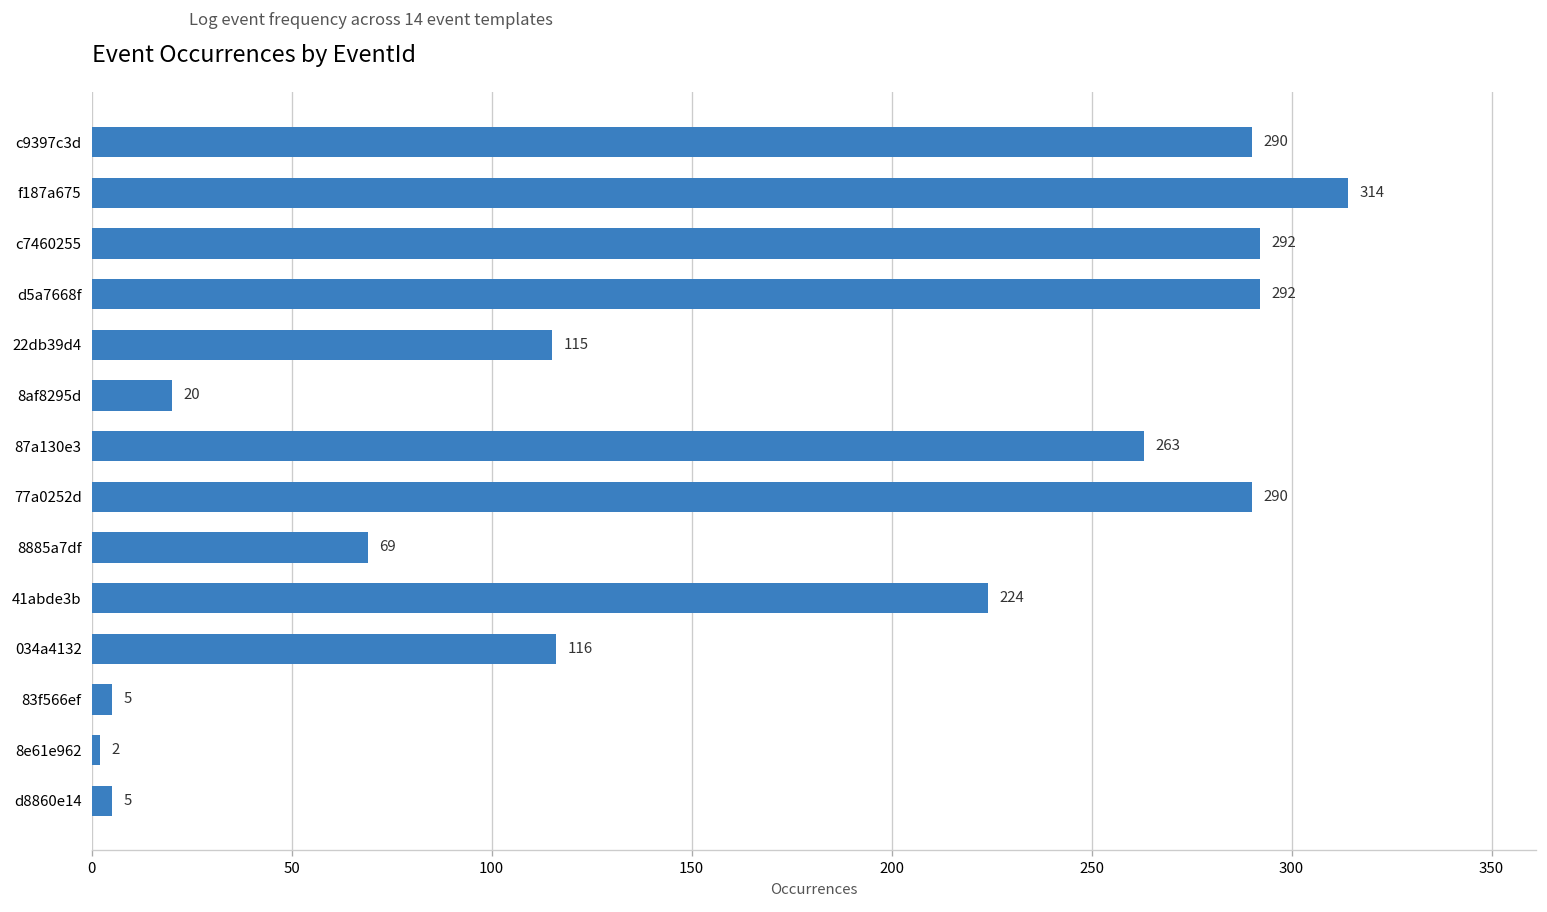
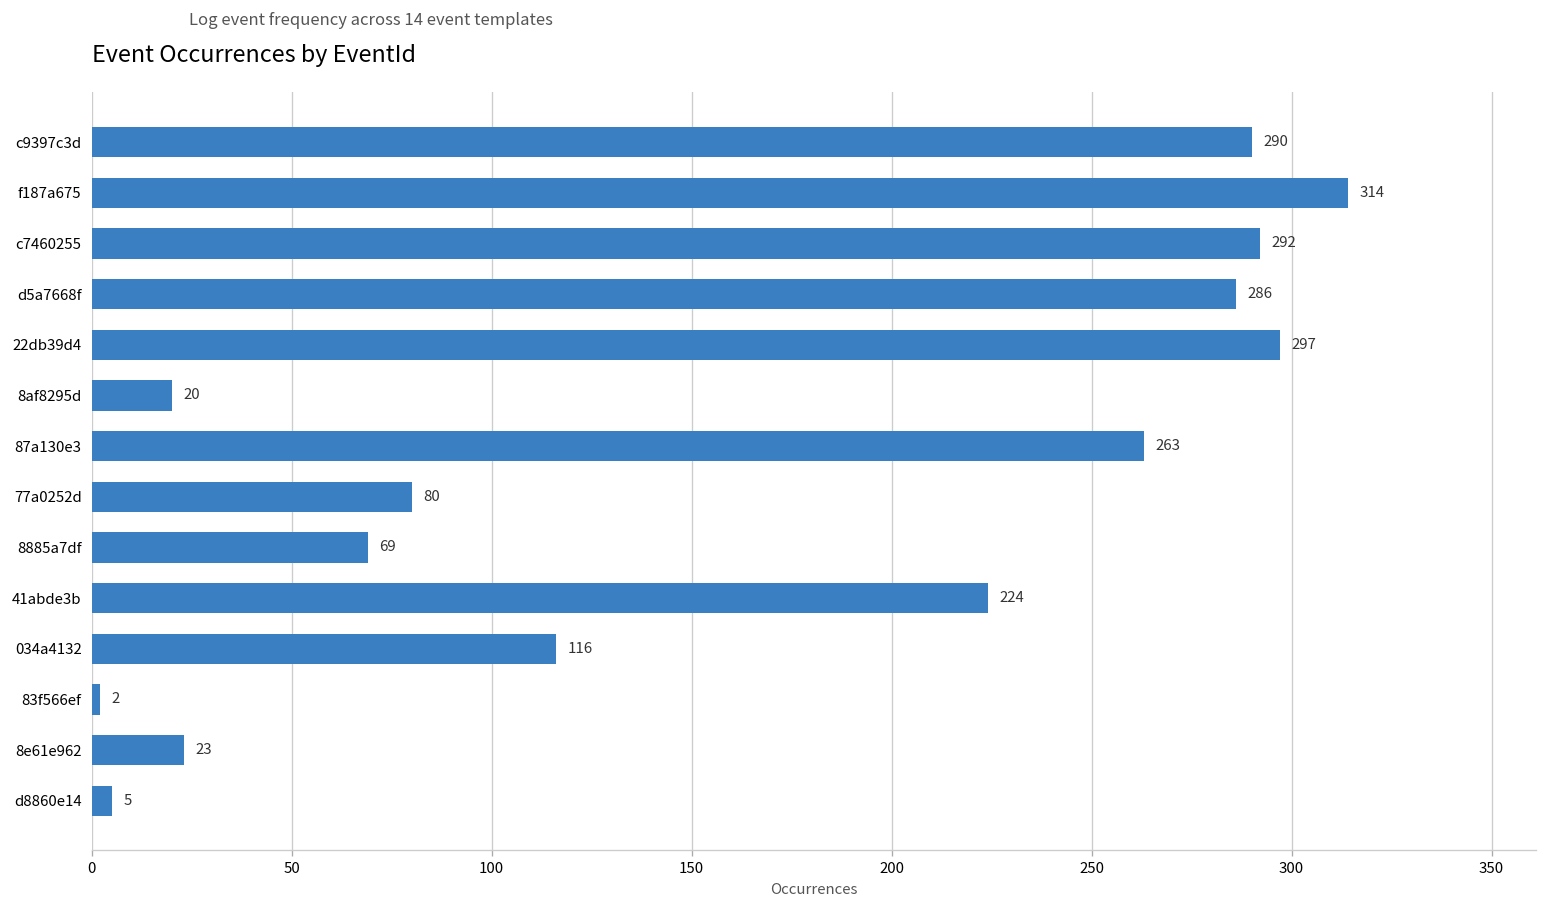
  {
    "c9397c3d": 290,
    "f187a675": 314,
    "c7460255": 292,
-   "d5a7668f": 292,
-   "22db39d4": 115,
+   "d5a7668f": 286,
+   "22db39d4": 297,
    "8af8295d": 20,
    "87a130e3": 263,
-   "77a0252d": 290,
+   "77a0252d": 80,
    "8885a7df": 69,
    "41abde3b": 224,
    "034a4132": 116,
-   "83f566ef": 5,
-   "8e61e962": 2,
+   "83f566ef": 2,
+   "8e61e962": 23,
    "d8860e14": 5
  }
